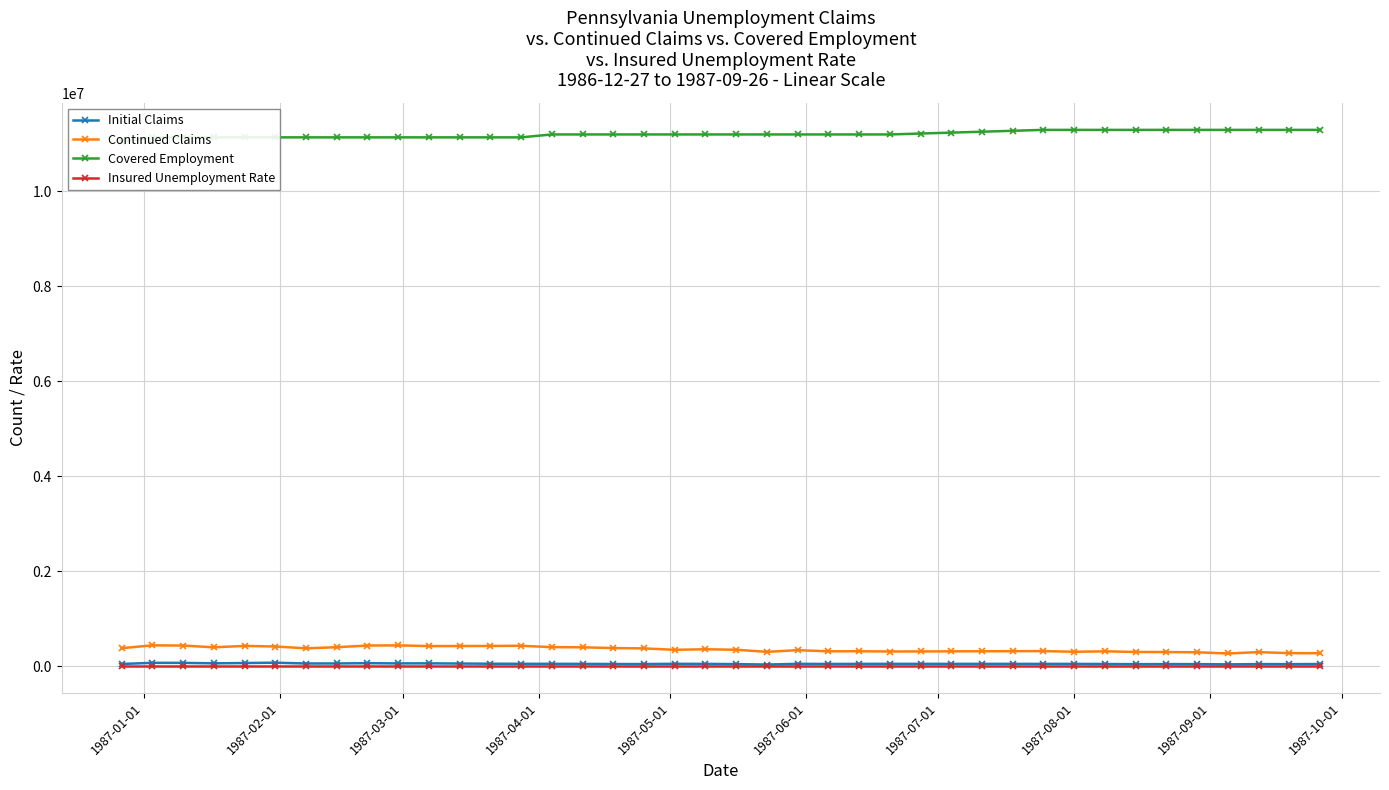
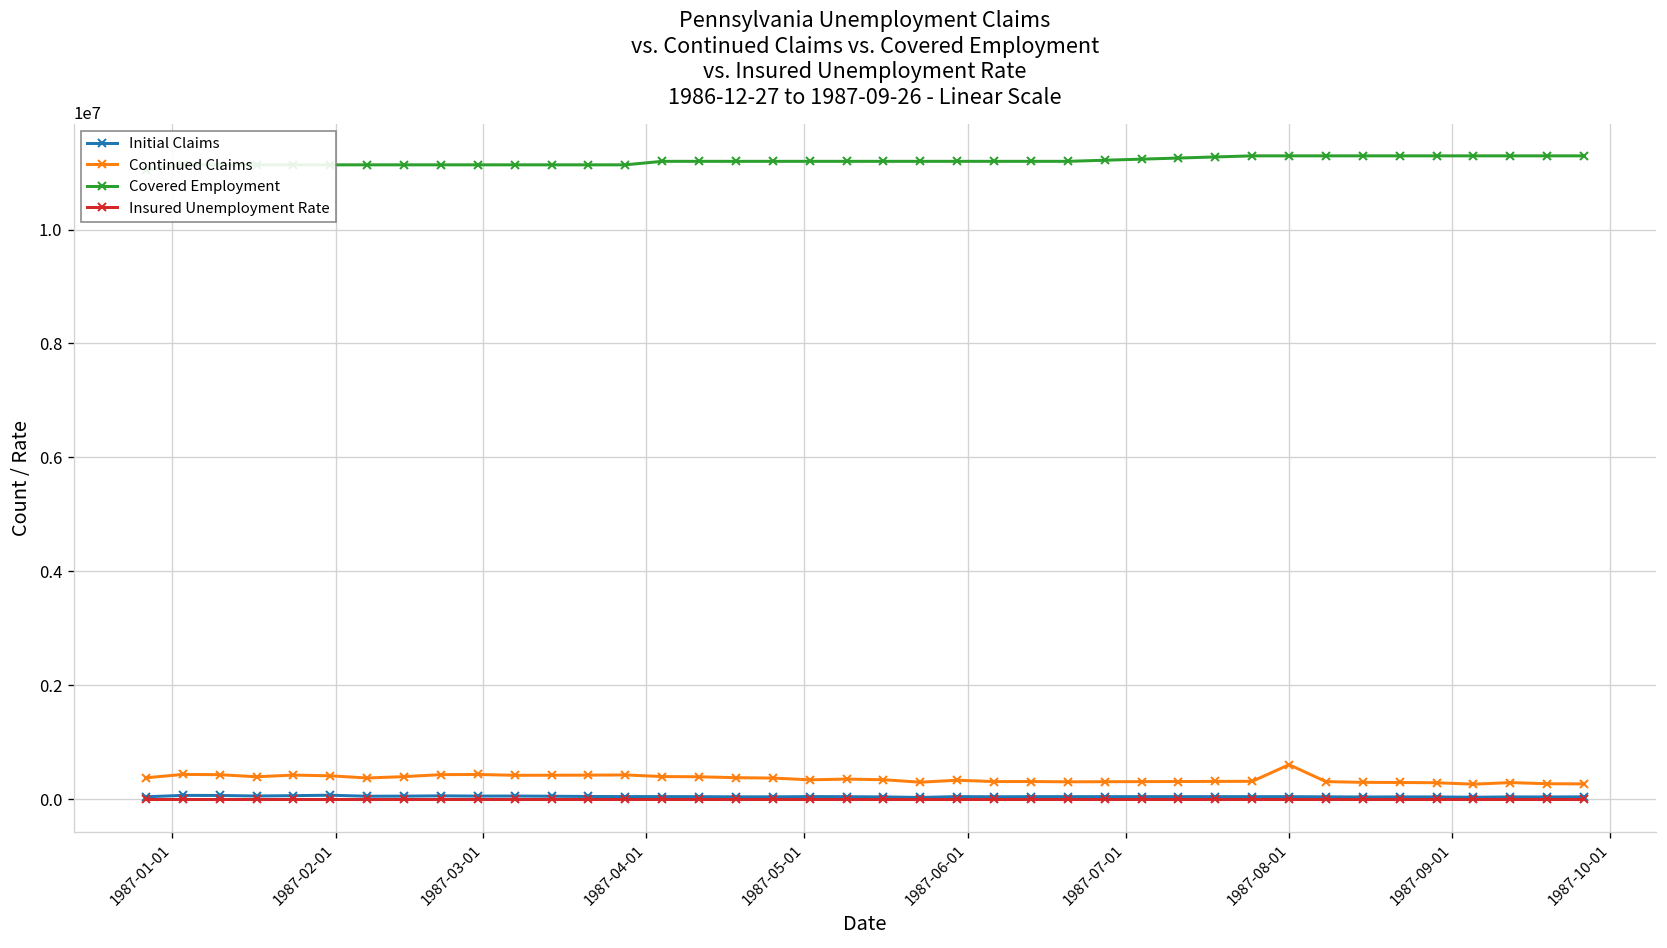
  {
    "Continued Claims": {
-     "1987-08-01": 300000
+     "1987-08-01": 600000
    },
    "Covered Employment": {
      "1987-08-01": 11300000
    }
  }
